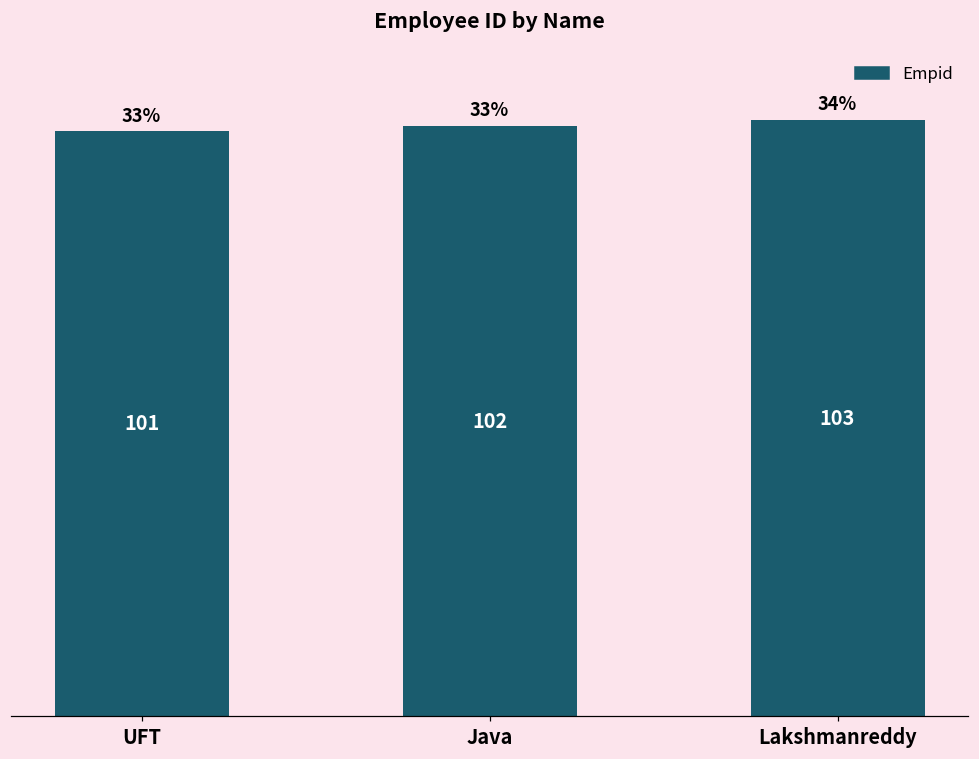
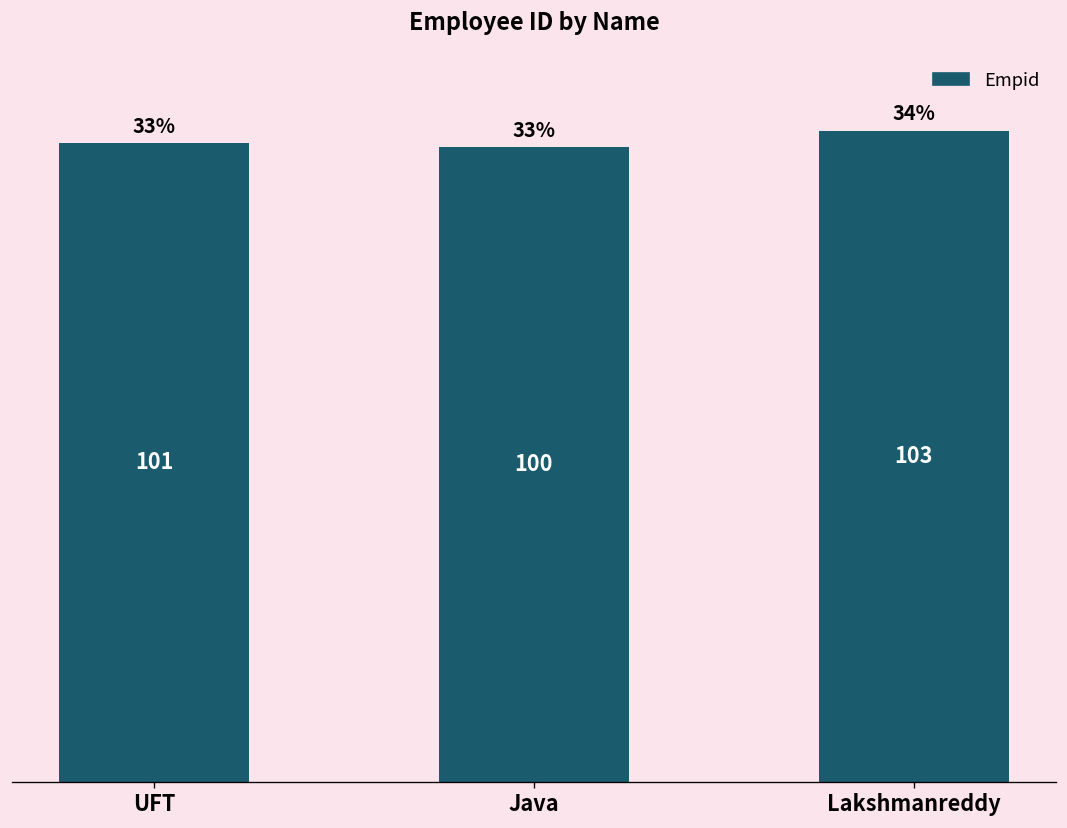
  {
    "UFT": 101,
-   "Java": 102,
+   "Java": 100,
    "Lakshmanreddy": 103
  }
